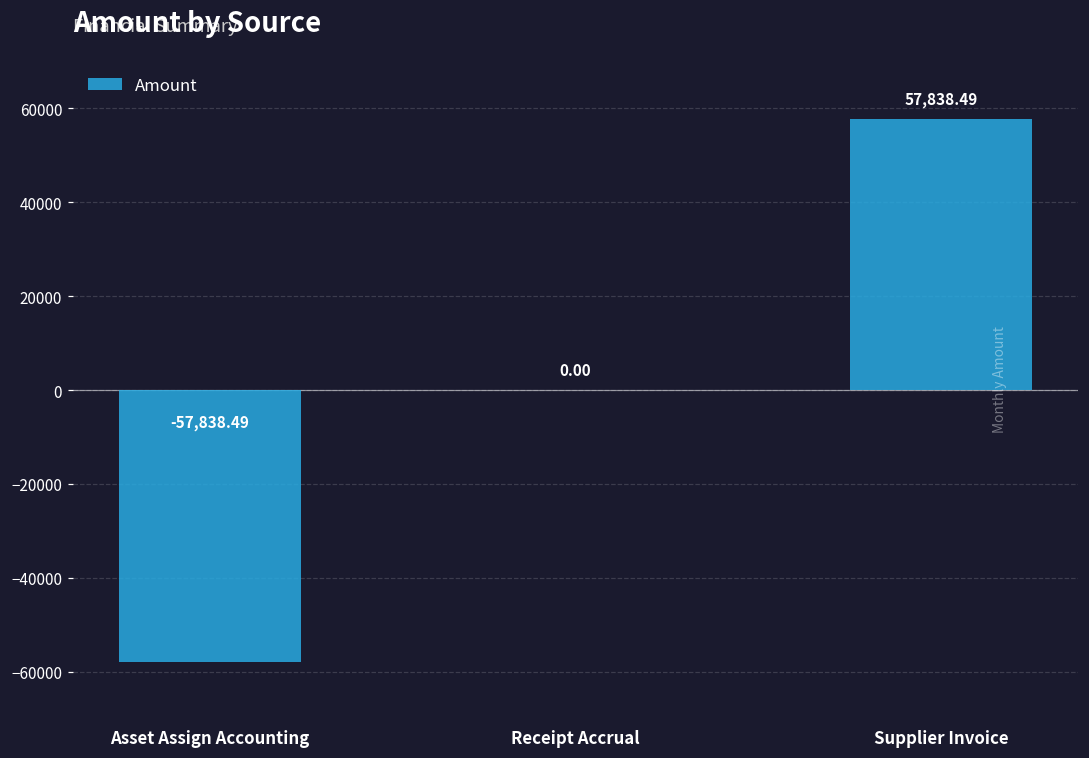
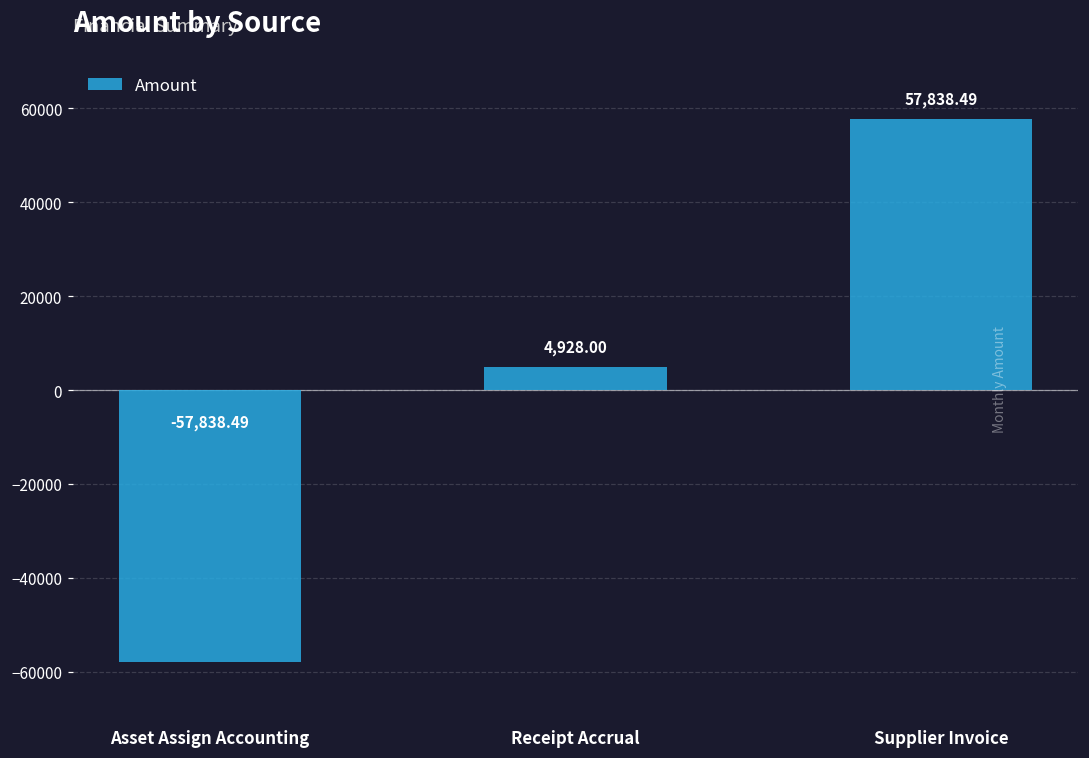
  {
    "Asset Assign Accounting": "-57,838.49",
-   "Receipt Accrual": "0.00",
+   "Receipt Accrual": "4,928.00",
    "Supplier Invoice": "57,838.49"
  }
